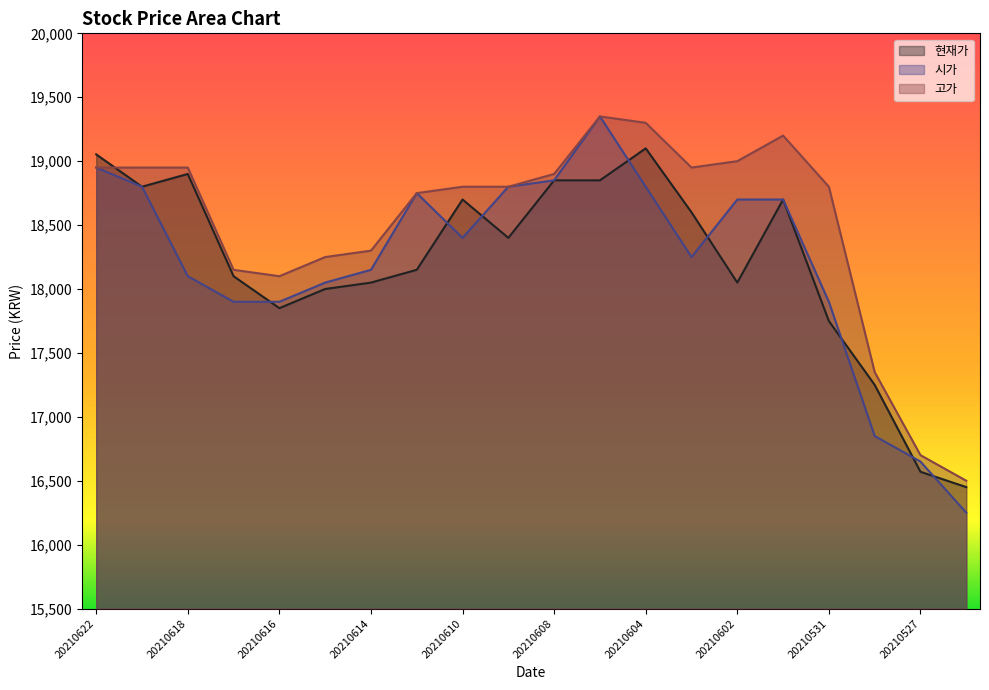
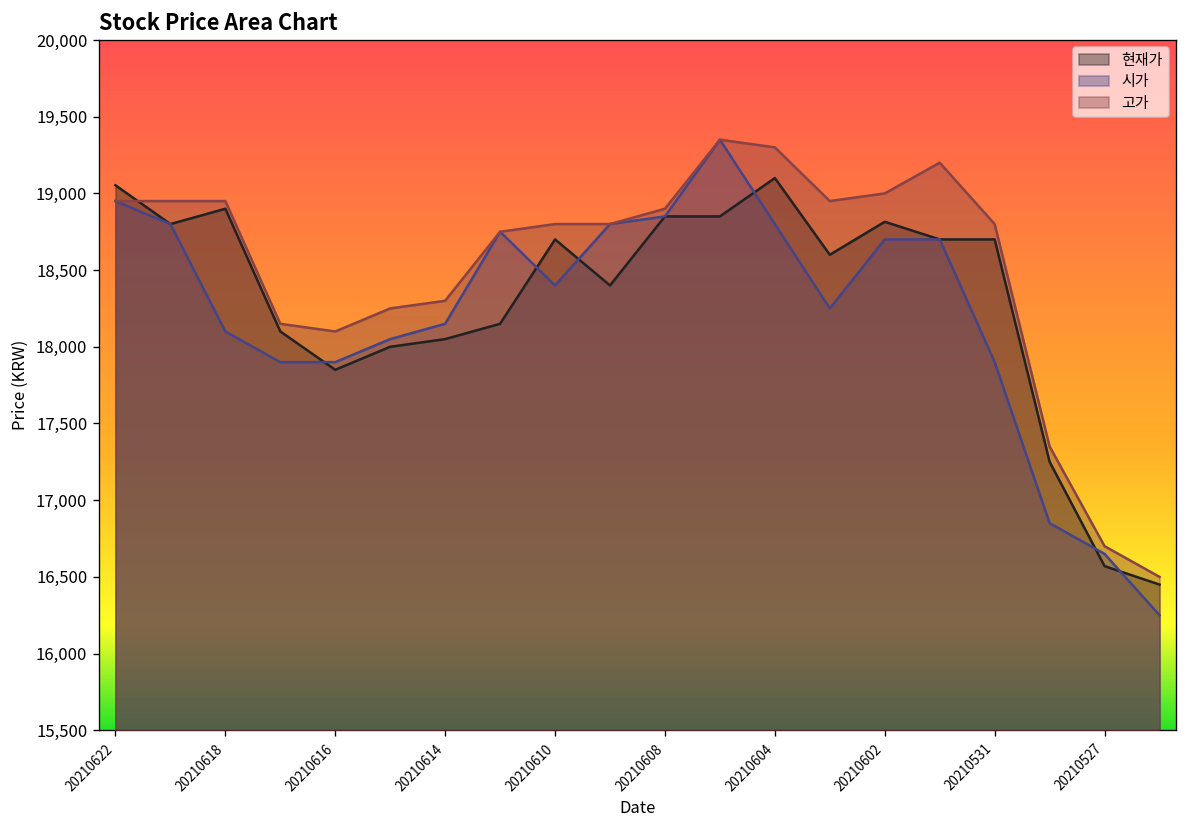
  {
    "현재가": {
      "20210622": "19,050",
      "20210618": "18,900",
      "20210616": "17,850",
      "20210614": "18,050",
      "20210610": "18,700",
      "20210604": "19,100",
-     "20210602": "18,050",
-     "20210531": "17,750",
+     "20210602": "18,820",
+     "20210531": "18,700",
      "20210527": "16,570"
    }
  }
